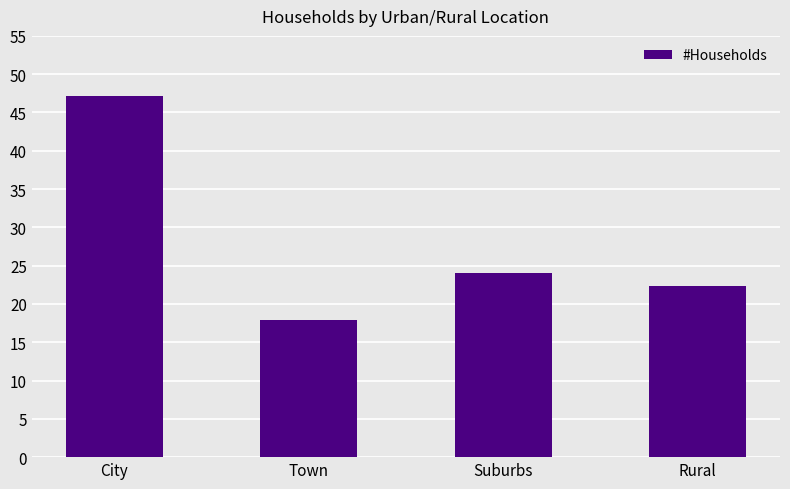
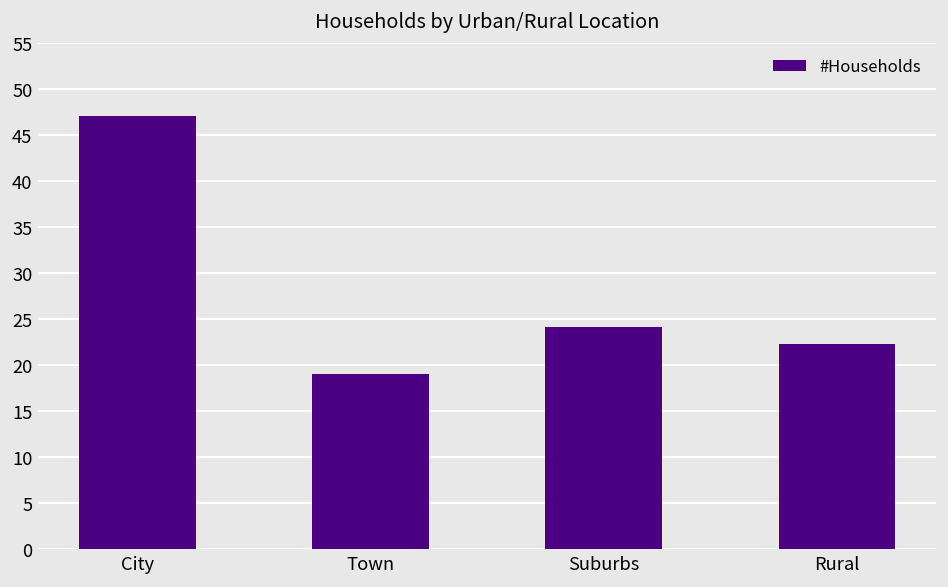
  {
    "City": 47,
-   "Town": 18,
+   "Town": 19,
    "Suburbs": 24,
    "Rural": 22
  }
